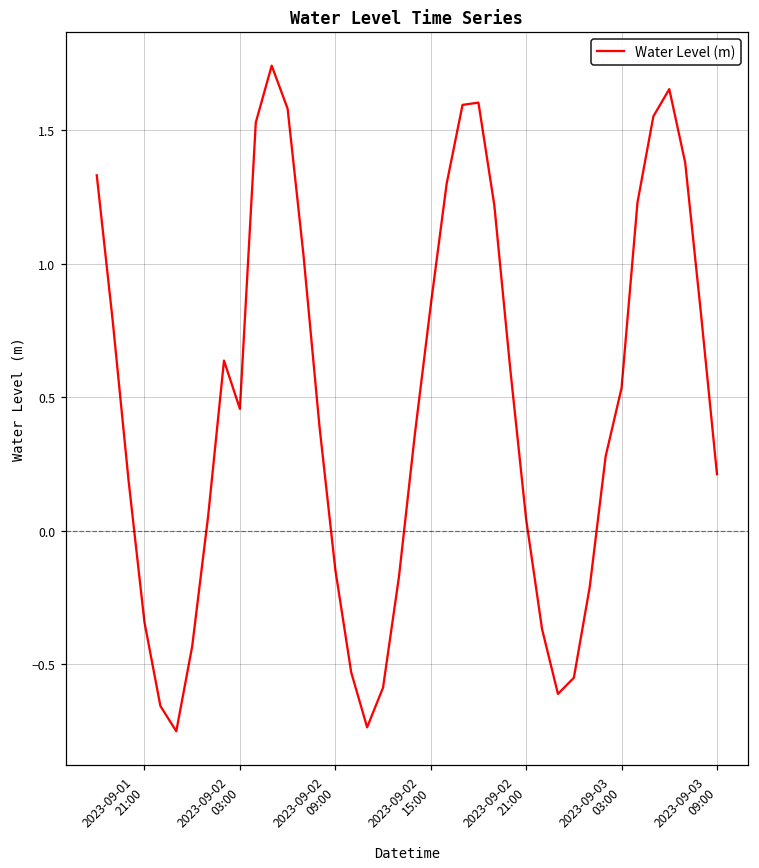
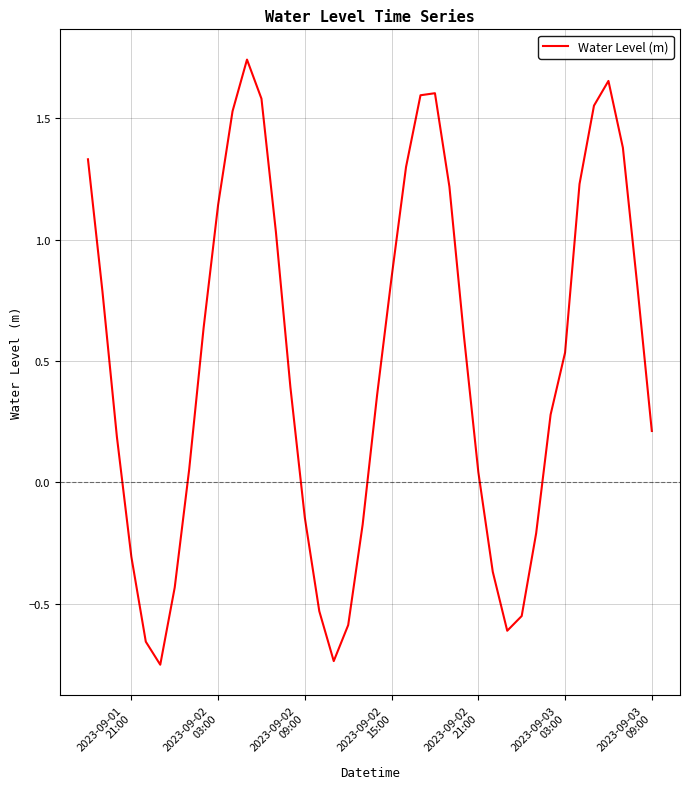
  {
-   "2023-09-01 21:00": -0.34,
-   "2023-09-02 03:00": 0.46,
+   "2023-09-01 21:00": -0.31,
+   "2023-09-02 03:00": 1.14,
    "2023-09-02 09:00": -0.15,
    "2023-09-02 15:00": 0.84,
    "2023-09-02 21:00": 0.04,
    "2023-09-03 03:00": 0.53,
    "2023-09-03 09:00": 0.21
  }
